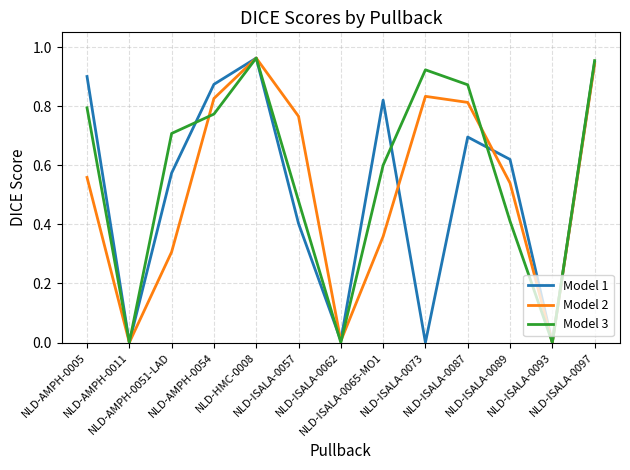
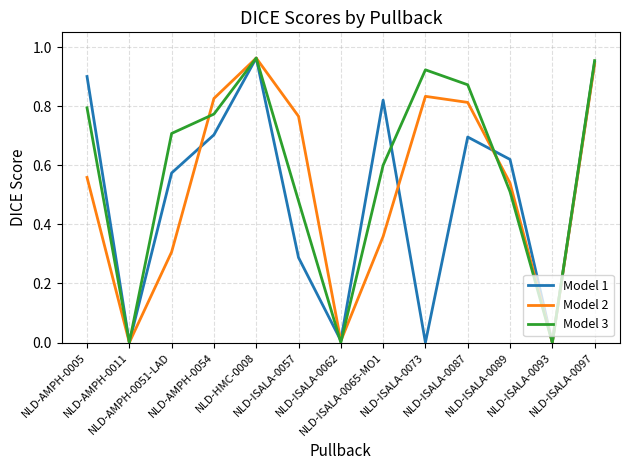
  {
    "Model 1": {
      "NLD-AMPH-0005": 0.90,
      "NLD-AMPH-0051-LAD": 0.57,
-     "NLD-AMPH-0054": 0.87,
-     "NLD-ISALA-0057": 0.40,
+     "NLD-AMPH-0054": 0.70,
+     "NLD-ISALA-0057": 0.29,
      "NLD-ISALA-0065-MO1": 0.82,
      "NLD-ISALA-0073": 0.00,
      "NLD-ISALA-0087": 0.70,
      "NLD-ISALA-0089": 0.62
    },
    "Model 2": {
      "NLD-AMPH-0005": 0.56,
      "NLD-AMPH-0051-LAD": 0.31,
      "NLD-AMPH-0054": 0.83,
      "NLD-ISALA-0057": 0.77,
      "NLD-ISALA-0065-MO1": 0.36,
      "NLD-ISALA-0073": 0.83,
      "NLD-ISALA-0087": 0.81,
      "NLD-ISALA-0089": 0.54
    },
    "Model 3": {
      "NLD-AMPH-0005": 0.79,
      "NLD-AMPH-0051-LAD": 0.71,
      "NLD-AMPH-0054": 0.77,
      "NLD-ISALA-0057": 0.48,
      "NLD-ISALA-0065-MO1": 0.60,
      "NLD-ISALA-0073": 0.92,
      "NLD-ISALA-0087": 0.87,
-     "NLD-ISALA-0089": 0.41
+     "NLD-ISALA-0089": 0.51
    }
  }
